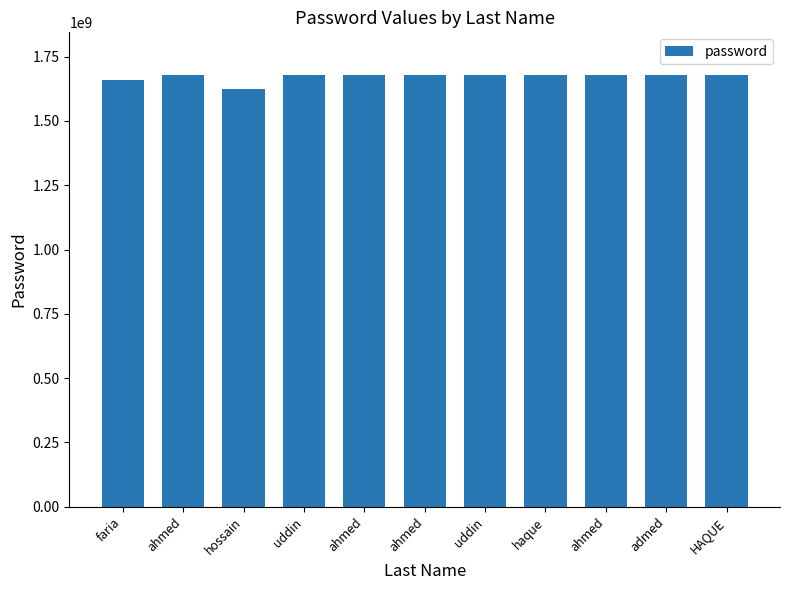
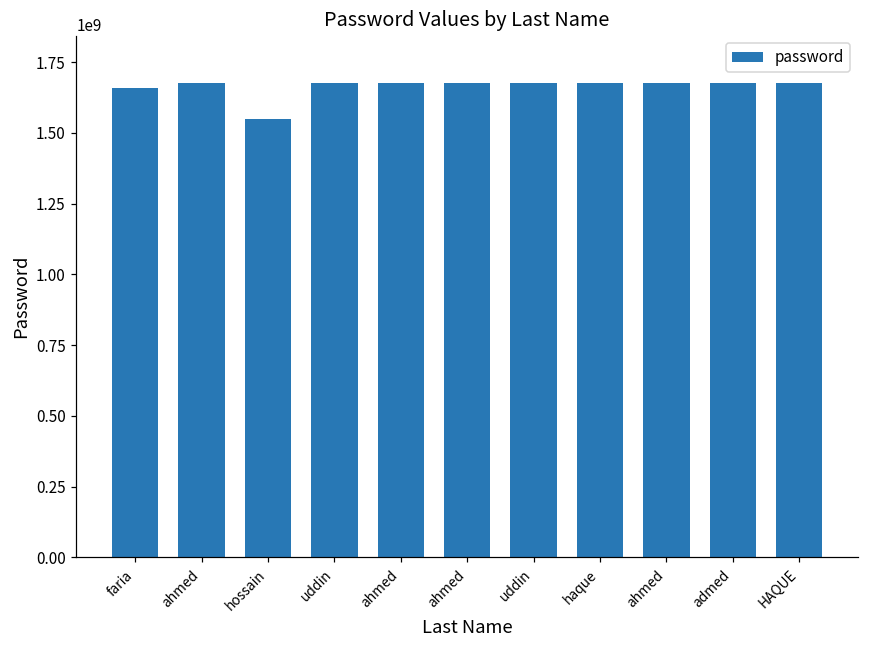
  {
    "faria": 1660000000,
-   "hossain": 1630000000,
+   "hossain": 1550000000,
    "haque": 1680000000,
    "admed": 1680000000,
    "HAQUE": 1680000000
  }
